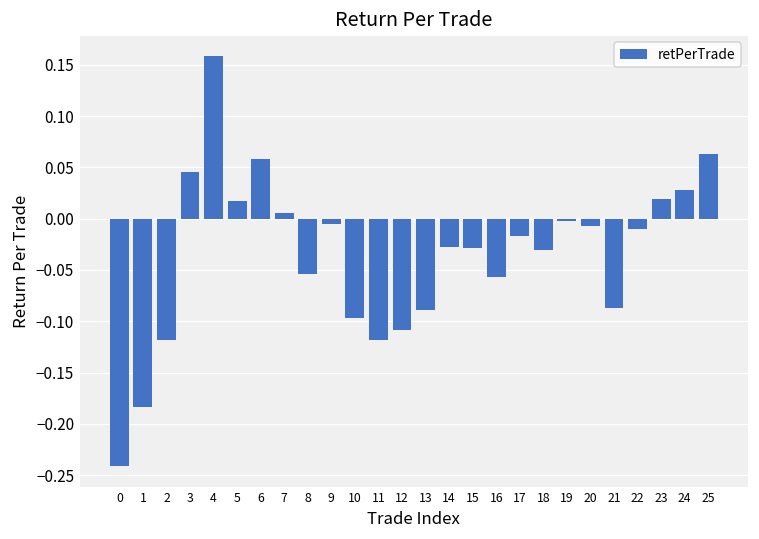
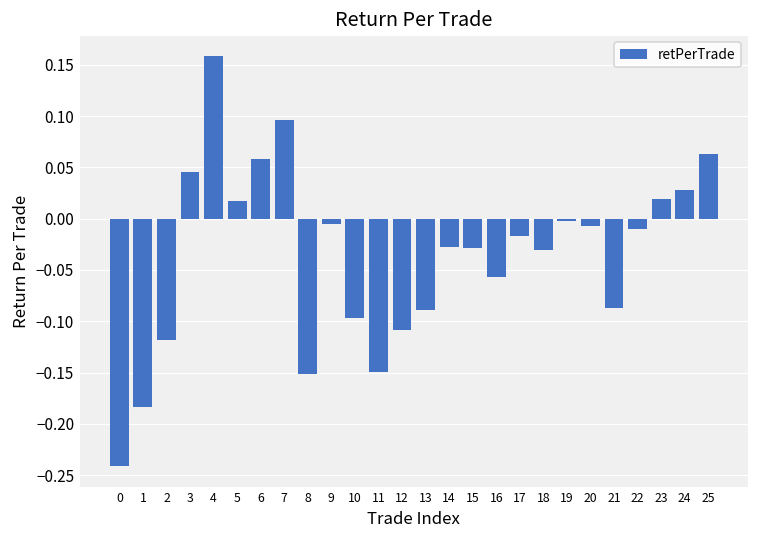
  {
    "0": -0.24,
    "1": -0.18,
    "2": -0.12,
    "3": 0.05,
    "4": 0.16,
    "5": 0.02,
    "6": 0.06,
-   "7": 0.01,
-   "8": -0.05,
+   "7": 0.10,
+   "8": -0.15,
    "9": 0.00,
    "10": -0.10,
-   "11": -0.12,
+   "11": -0.15,
    "12": -0.11,
    "13": -0.09,
    "14": -0.03,
    "15": -0.03,
    "16": -0.06,
    "17": -0.02,
    "18": -0.03,
    "20": -0.01,
    "21": -0.09,
    "22": -0.01,
    "23": 0.02,
    "24": 0.03,
    "25": 0.06
  }
